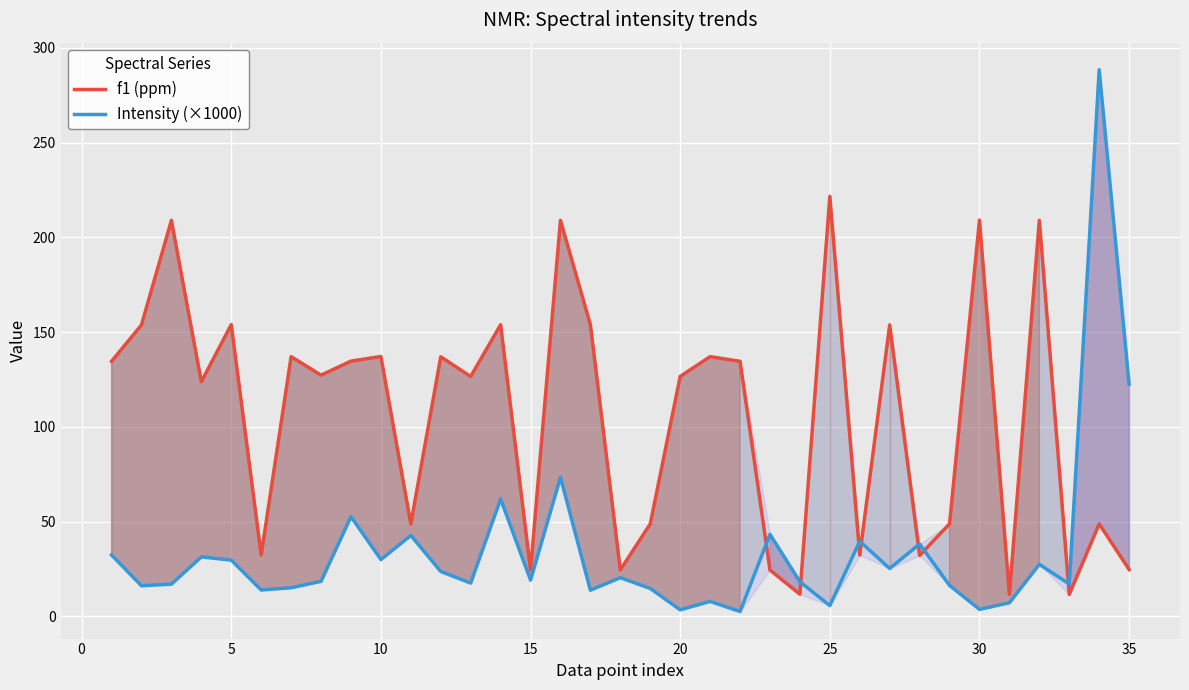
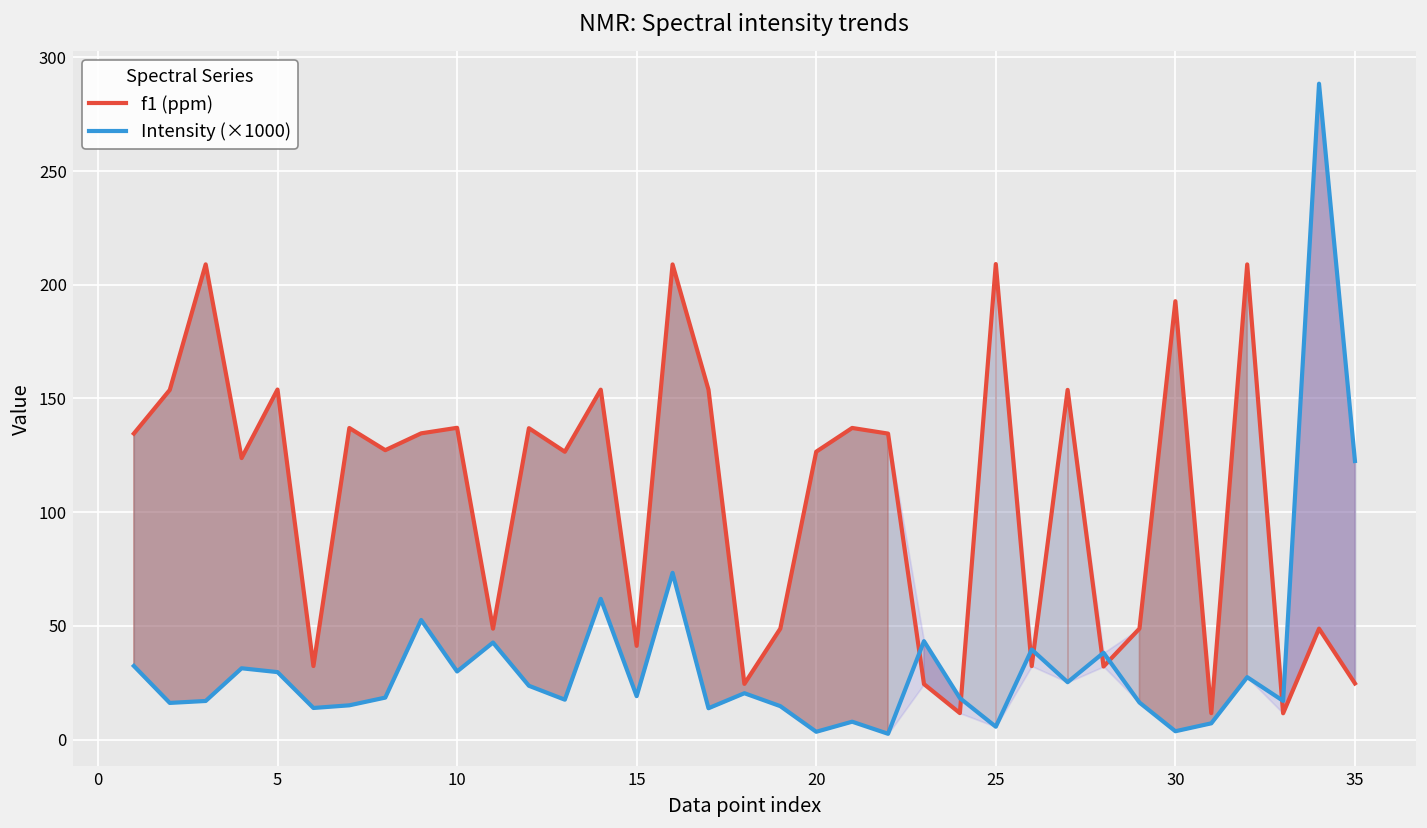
  {
    "f1 (ppm)": {
-     "15": 24,
-     "25": 222,
-     "30": 209,
+     "15": 41,
+     "25": 209,
+     "30": 193,
      "35": 25
    },
    "Intensity (×1000)": {
      "5": 30,
      "10": 30,
      "15": 19,
      "20": 3,
      "25": 6,
      "30": 4
    }
  }
